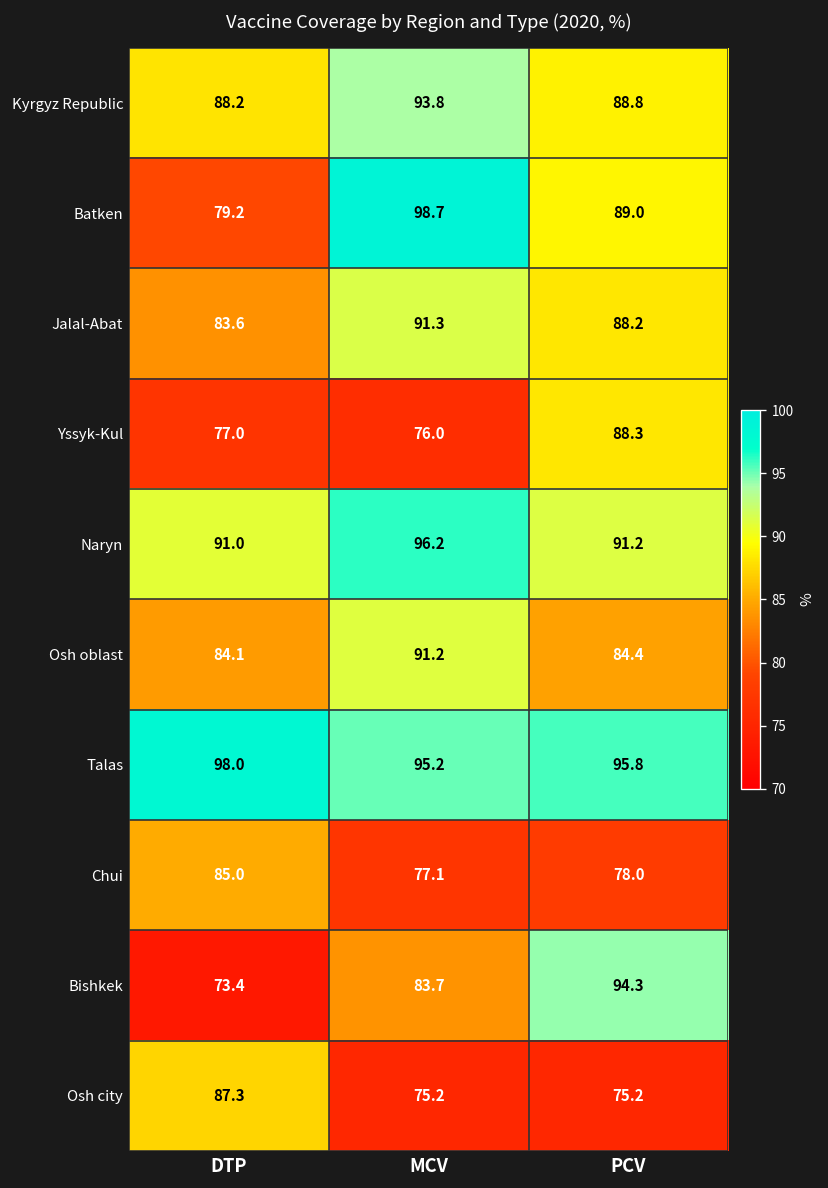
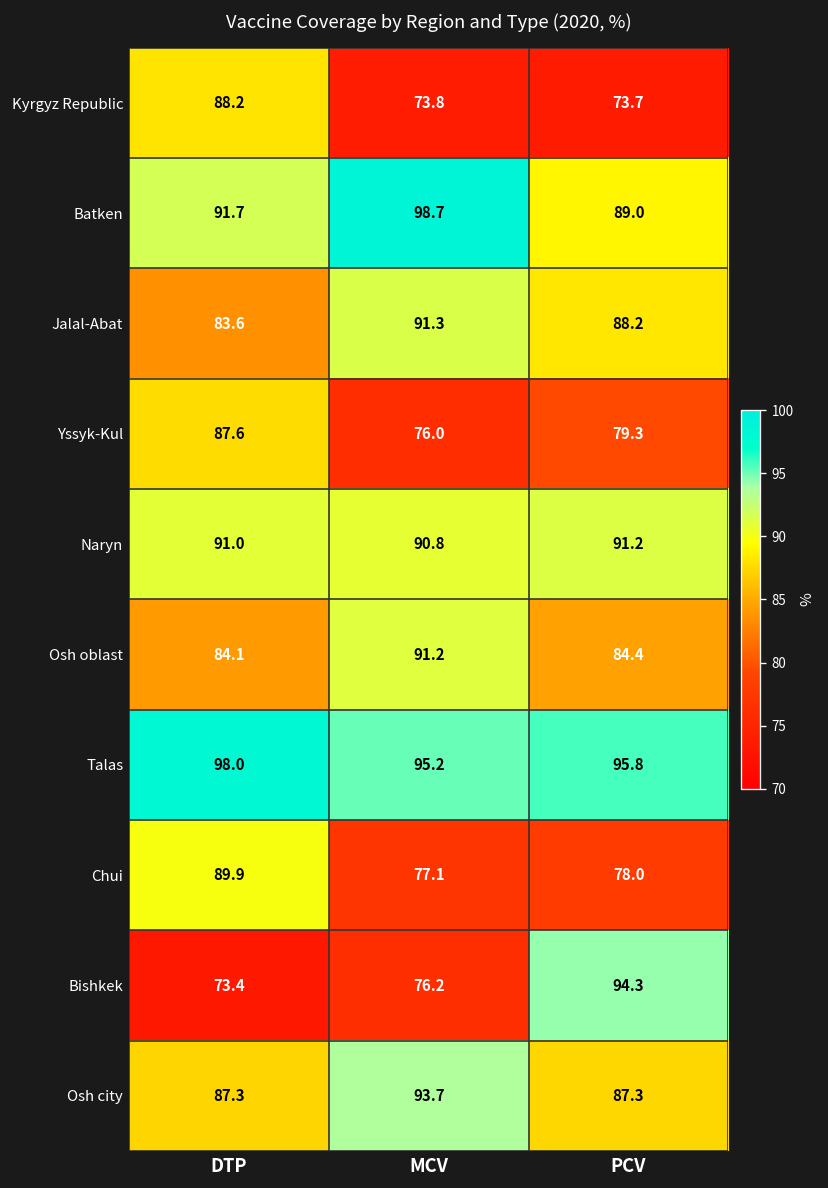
  {
    "Kyrgyz Republic": {
      "DTP": 88.2,
-     "MCV": 93.8,
-     "PCV": 88.8
+     "MCV": 73.8,
+     "PCV": 73.7
    },
    "Batken": {
-     "DTP": 79.2,
+     "DTP": 91.7,
      "MCV": 98.7,
      "PCV": 89.0
    },
    "Jalal-Abat": {
      "DTP": 83.6,
      "MCV": 91.3,
      "PCV": 88.2
    },
    "Yssyk-Kul": {
-     "DTP": 77.0,
+     "DTP": 87.6,
      "MCV": 76.0,
-     "PCV": 88.3
+     "PCV": 79.3
    },
    "Naryn": {
      "DTP": 91.0,
-     "MCV": 96.2,
+     "MCV": 90.8,
      "PCV": 91.2
    },
    "Osh oblast": {
      "DTP": 84.1,
      "MCV": 91.2,
      "PCV": 84.4
    },
    "Talas": {
      "DTP": 98.0,
      "MCV": 95.2,
      "PCV": 95.8
    },
    "Chui": {
-     "DTP": 85.0,
+     "DTP": 89.9,
      "MCV": 77.1,
      "PCV": 78.0
    },
    "Bishkek": {
      "DTP": 73.4,
-     "MCV": 83.7,
+     "MCV": 76.2,
      "PCV": 94.3
    },
    "Osh city": {
      "DTP": 87.3,
-     "MCV": 75.2,
-     "PCV": 75.2
+     "MCV": 93.7,
+     "PCV": 87.3
    }
  }
